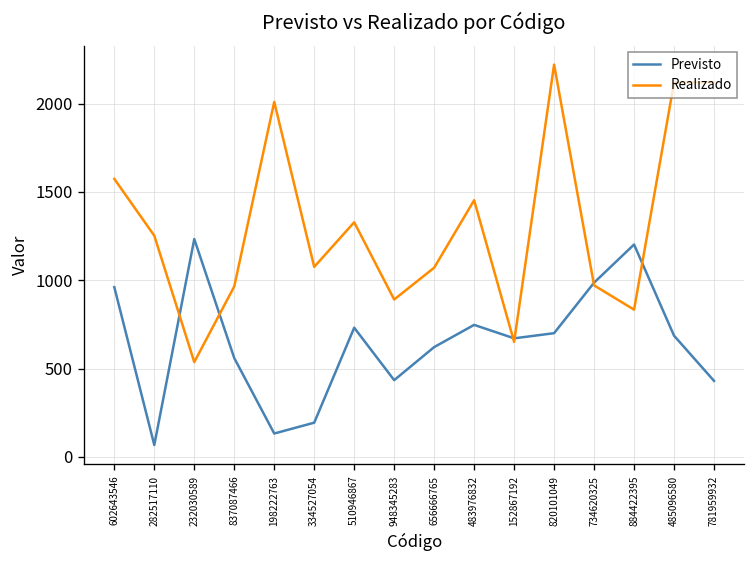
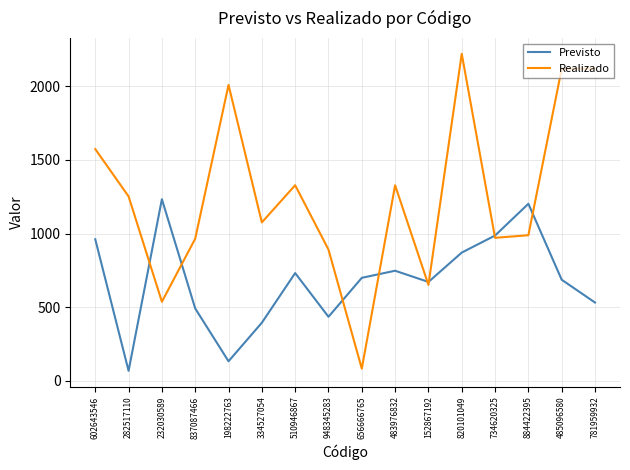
  {
    "Previsto": {
      "602643546": 960,
      "282517110": 70,
      "232030589": 1230,
-     "837087466": 560,
+     "837087466": 490,
      "198222763": 130,
-     "334527054": 190,
+     "334527054": 390,
      "510946867": 730,
      "948345283": 430,
-     "656666765": 620,
+     "656666765": 700,
      "483976832": 750,
      "152867192": 670,
-     "820101049": 700,
+     "820101049": 870,
      "884422395": 1200,
      "485096580": 690,
-     "781959932": 430
+     "781959932": 530
    },
    "Realizado": {
      "602643546": 1570,
      "282517110": 1250,
      "232030589": 540,
      "837087466": 970,
      "198222763": 2010,
      "334527054": 1080,
      "510946867": 1330,
      "948345283": 890,
-     "656666765": 1070,
-     "483976832": 1450,
+     "656666765": 80,
+     "483976832": 1330,
      "152867192": 650,
      "820101049": 2220,
-     "884422395": 830
+     "884422395": 990
    }
  }
